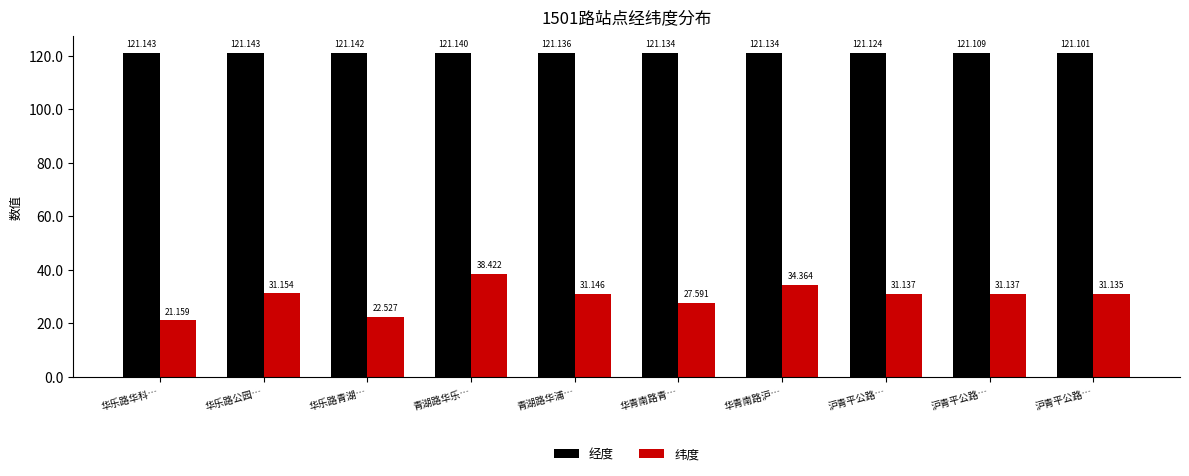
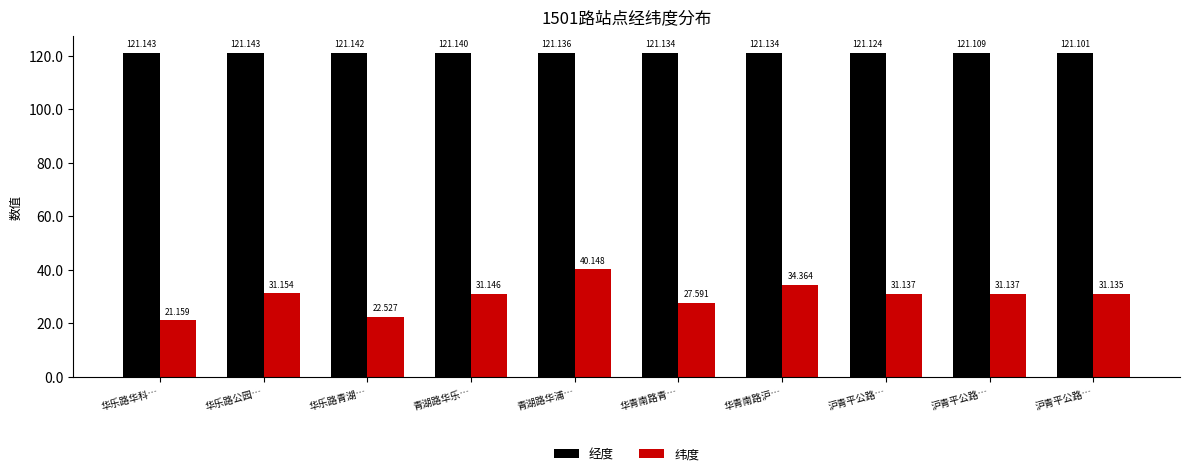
  {
    "经度": {
      "华乐路华科…": 121.143,
      "华乐路公园…": 121.143,
      "华乐路青湖…": 121.142,
      "青湖路华乐…": 121.140,
      "青湖路华浦…": 121.136,
      "华青南路青…": 121.134,
      "华青南路沪…": 121.134
    },
    "纬度": {
      "华乐路华科…": 21.159,
      "华乐路公园…": 31.154,
      "华乐路青湖…": 22.527,
-     "青湖路华乐…": 38.422,
-     "青湖路华浦…": 31.146,
+     "青湖路华乐…": 31.146,
+     "青湖路华浦…": 40.148,
      "华青南路青…": 27.591,
      "华青南路沪…": 34.364
    }
  }
